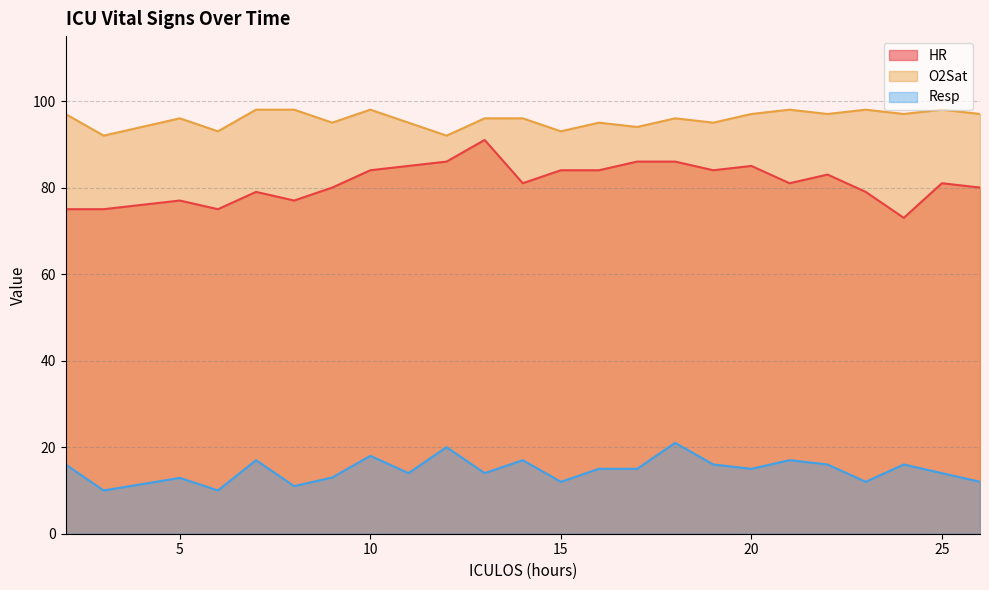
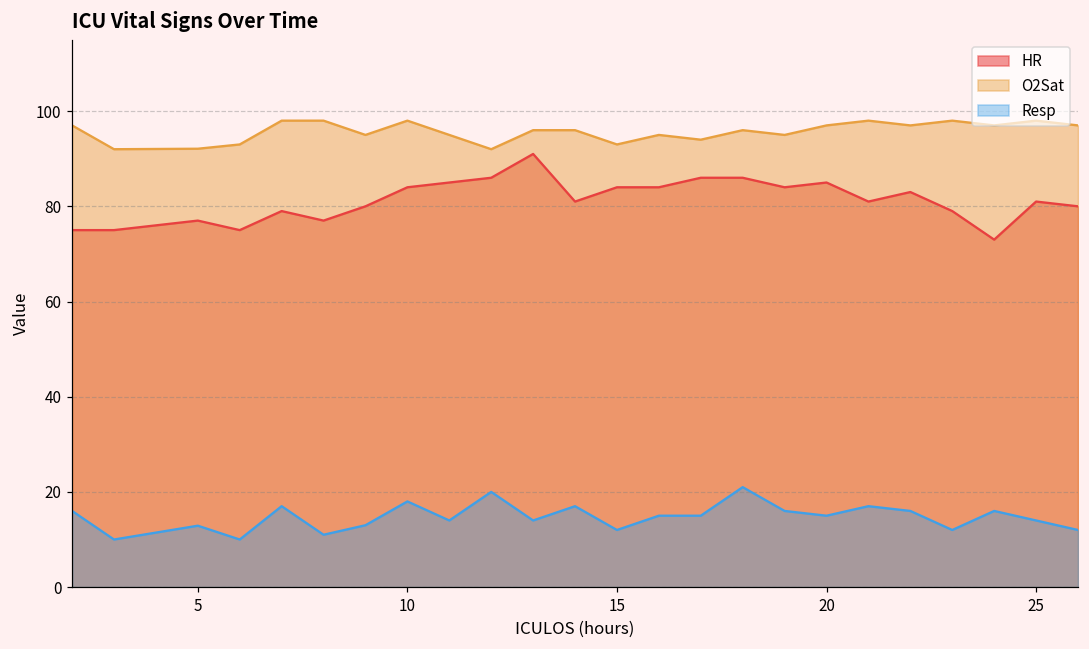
  {
    "HR": {
      "5": 77,
      "10": 84,
      "15": 84,
      "20": 85,
      "25": 81
    },
    "O2Sat": {
-     "5": 96,
+     "5": 92,
      "10": 98,
      "15": 93,
      "20": 97
    },
    "Resp": {
      "5": 13,
      "10": 18,
      "15": 12,
      "20": 15,
      "25": 14
    }
  }
